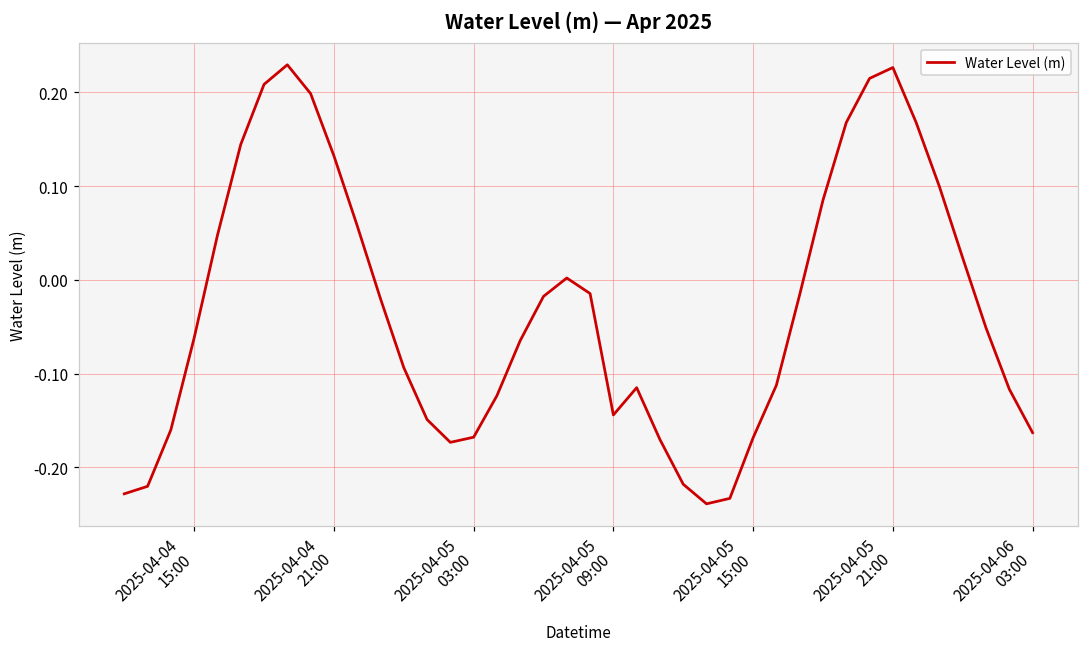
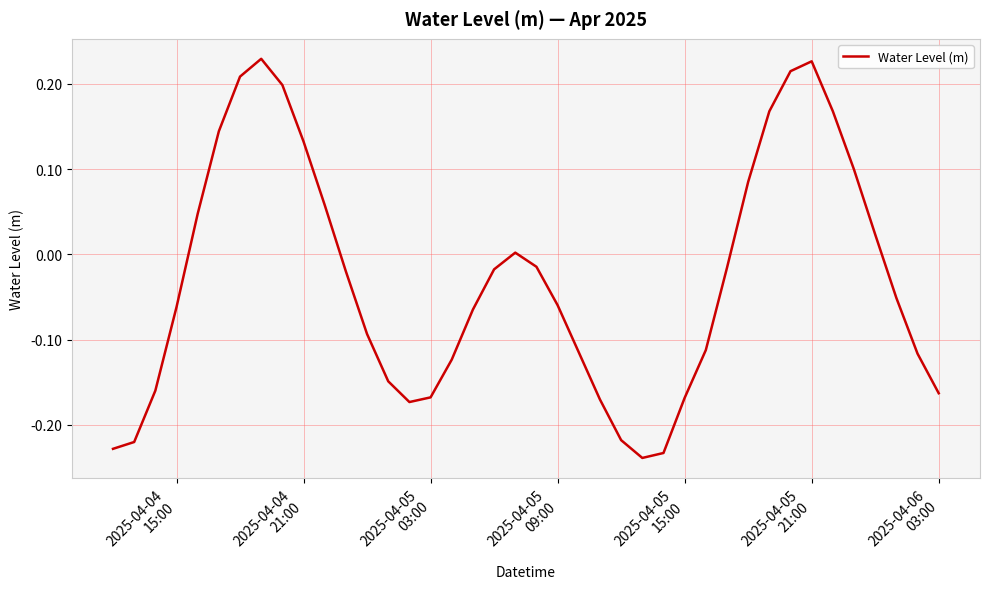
  {
    "2025-04-04 15:00": -0.06,
    "2025-04-04 21:00": 0.13,
    "2025-04-05 03:00": -0.17,
-   "2025-04-05 09:00": -0.14,
+   "2025-04-05 09:00": -0.06,
    "2025-04-05 15:00": -0.17,
    "2025-04-05 21:00": 0.23,
    "2025-04-06 03:00": -0.16
  }
